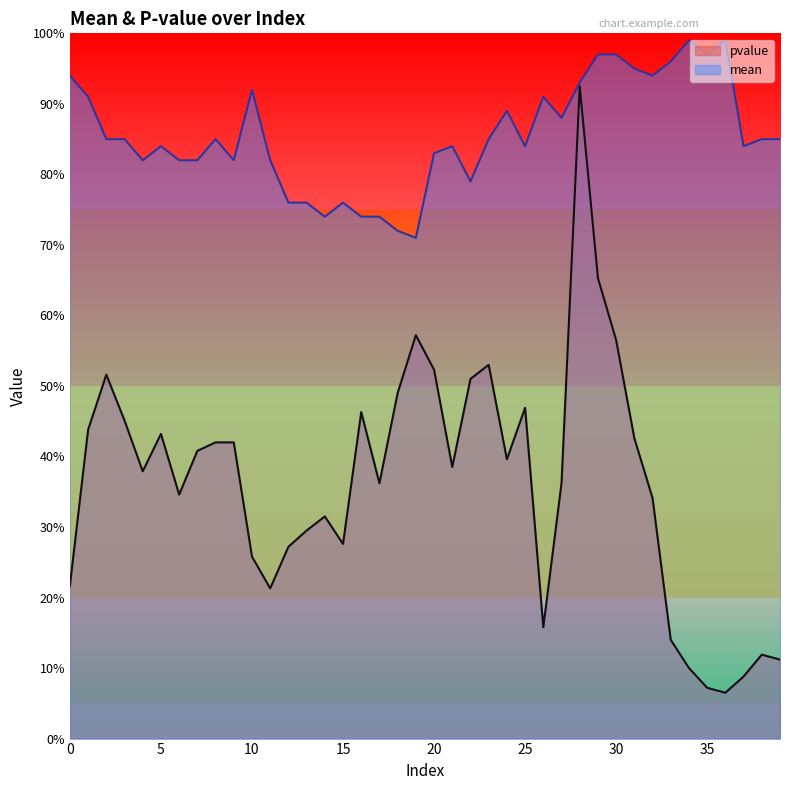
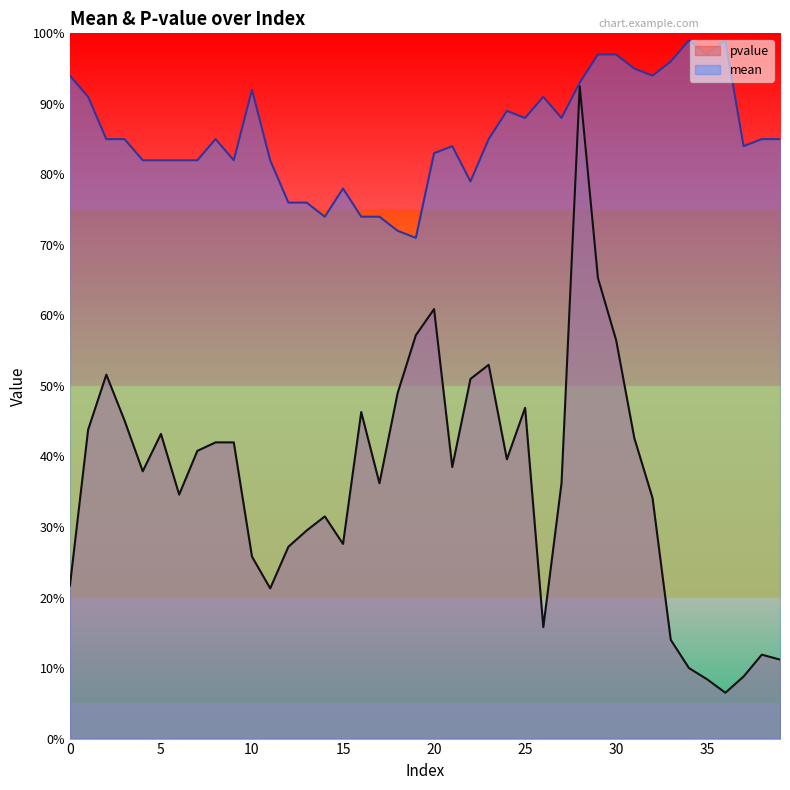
  {
    "pvalue": {
      "0": "22%",
      "5": "43%",
      "10": "26%",
      "15": "28%",
-     "20": "52%",
+     "20": "61%",
      "25": "47%",
      "30": "56%",
-     "35": "7%"
+     "35": "8%"
    },
    "mean": {
      "0": "94%",
-     "5": "84%",
+     "5": "82%",
      "10": "92%",
-     "15": "76%",
+     "15": "78%",
      "20": "83%",
-     "25": "84%",
+     "25": "88%",
      "30": "97%"
    }
  }
